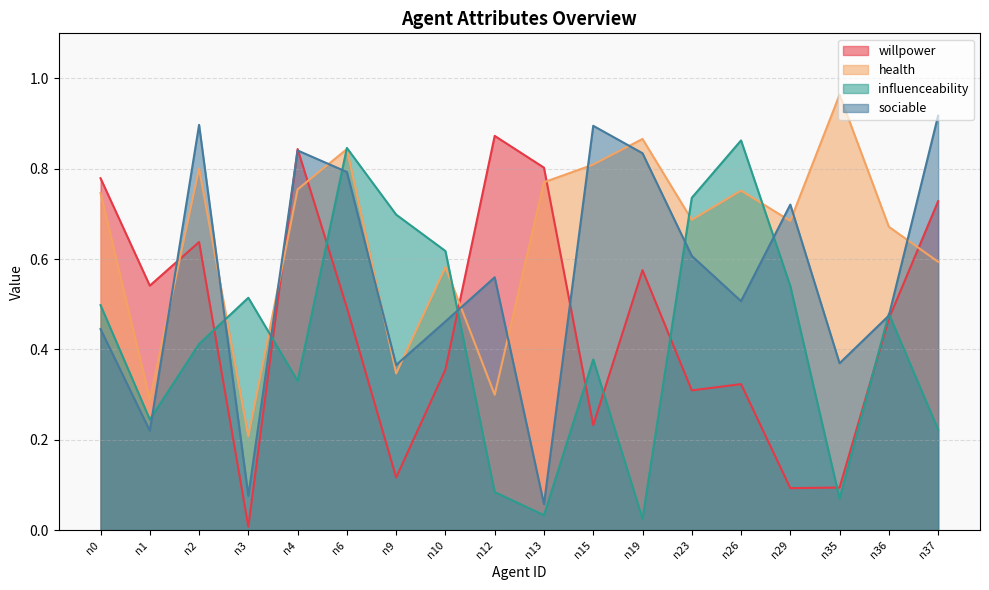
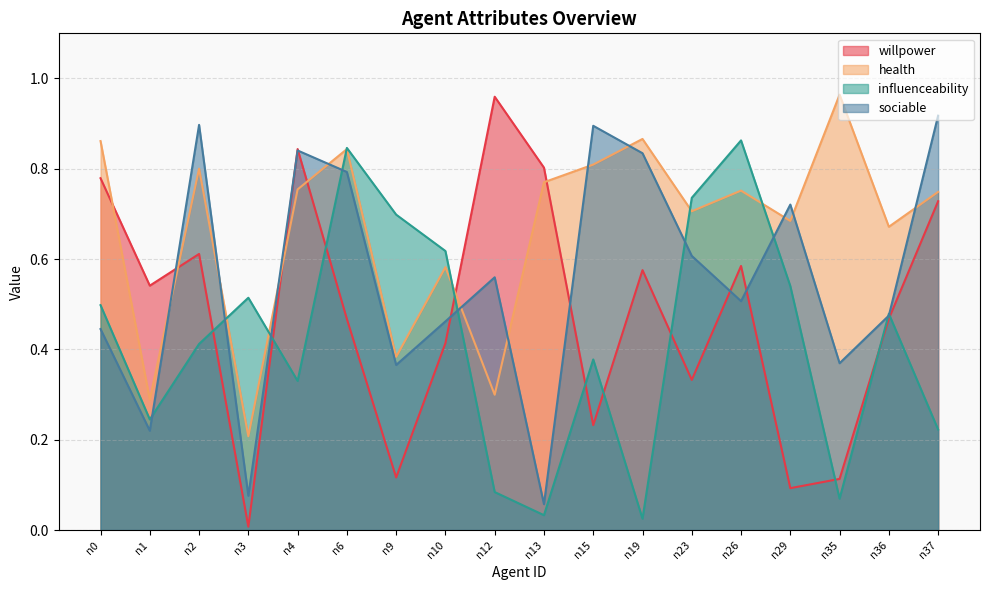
  {
    "willpower": {
      "n0": 0.78,
      "n1": 0.54,
-     "n2": 0.64,
+     "n2": 0.61,
      "n3": 0.01,
-     "n6": 0.49,
+     "n6": 0.47,
      "n9": 0.12,
-     "n10": 0.36,
-     "n12": 0.87,
+     "n10": 0.41,
+     "n12": 0.96,
      "n13": 0.80,
      "n15": 0.23,
      "n19": 0.58,
-     "n23": 0.31,
-     "n26": 0.32,
+     "n23": 0.33,
+     "n26": 0.58,
      "n29": 0.09,
-     "n35": 0.09,
+     "n35": 0.11,
      "n36": 0.47,
      "n37": 0.73
    },
    "health": {
-     "n0": 0.75,
+     "n0": 0.86,
      "n1": 0.29,
      "n2": 0.80,
      "n3": 0.21,
      "n4": 0.75,
-     "n9": 0.35,
+     "n9": 0.38,
      "n10": 0.58,
      "n12": 0.30,
      "n13": 0.77,
      "n15": 0.81,
      "n19": 0.87,
-     "n23": 0.69,
+     "n23": 0.71,
      "n26": 0.75,
      "n29": 0.68,
      "n36": 0.67,
-     "n37": 0.59
+     "n37": 0.75
    }
  }
